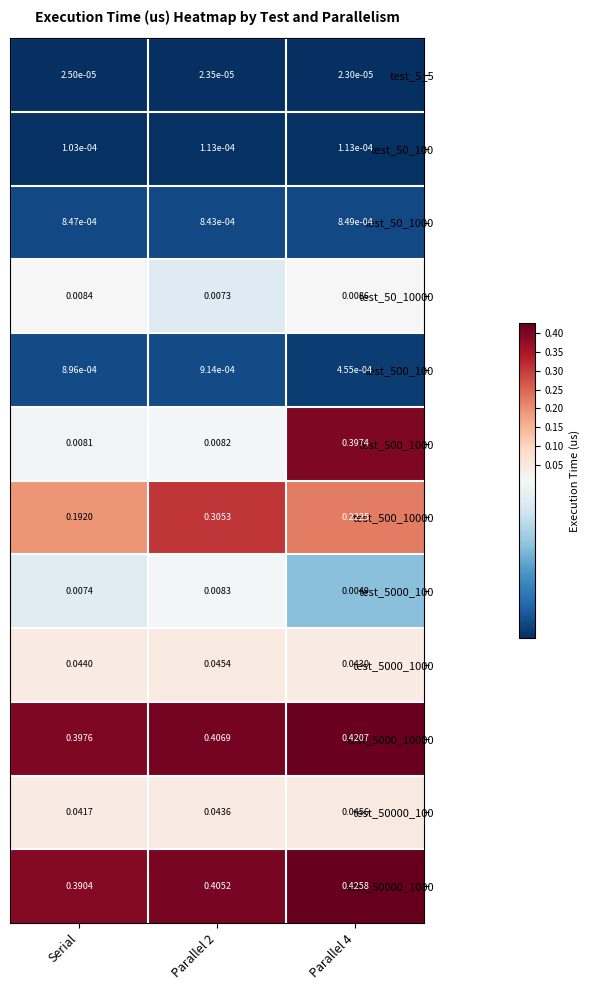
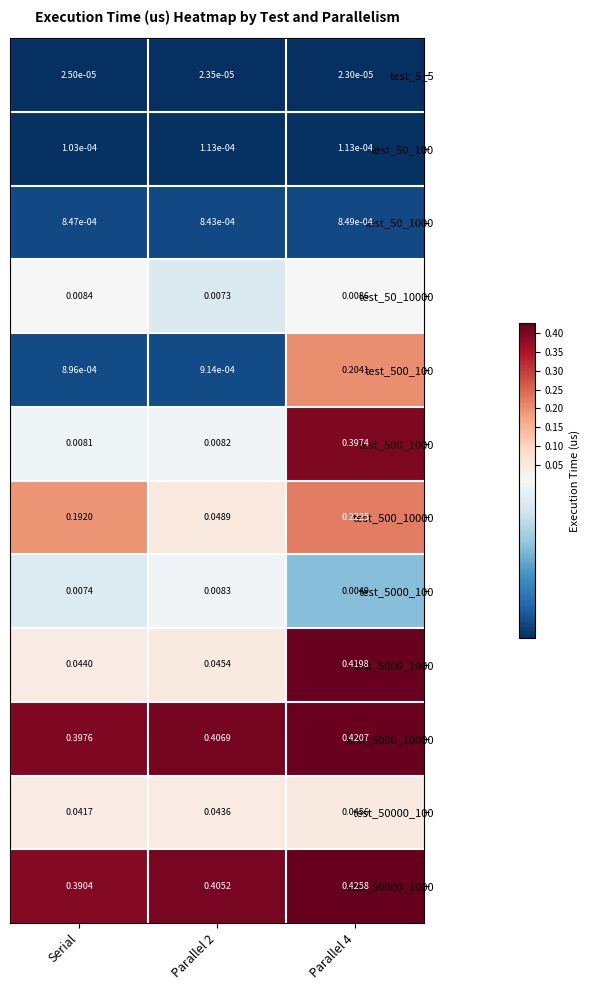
  {
    "test_5_5": {
      "Serial": "2.50e-05",
      "Parallel 2": "2.35e-05",
      "Parallel 4": "2.30e-05"
    },
    "test_50_100": {
      "Serial": "1.03e-04",
      "Parallel 2": "1.13e-04",
      "Parallel 4": "1.13e-04"
    },
    "test_50_1000": {
      "Serial": "8.47e-04",
      "Parallel 2": "8.43e-04",
      "Parallel 4": "8.49e-04"
    },
    "test_50_10000": {
      "Serial": "0.0084",
      "Parallel 2": "0.0073",
      "Parallel 4": "0.0086"
    },
    "test_500_100": {
      "Serial": "8.96e-04",
      "Parallel 2": "9.14e-04",
-     "Parallel 4": "4.55e-04"
+     "Parallel 4": "0.2041"
    },
    "test_500_1000": {
      "Serial": "0.0081",
      "Parallel 2": "0.0082",
      "Parallel 4": "0.3974"
    },
    "test_500_10000": {
      "Serial": "0.1920",
-     "Parallel 2": "0.3053",
+     "Parallel 2": "0.0489",
      "Parallel 4": "0.2225"
    },
    "test_5000_100": {
      "Serial": "0.0074",
      "Parallel 2": "0.0083",
      "Parallel 4": "0.0049"
    },
    "test_5000_1000": {
      "Serial": "0.0440",
      "Parallel 2": "0.0454",
-     "Parallel 4": "0.0430"
+     "Parallel 4": "0.4198"
    },
    "test_5000_10000": {
      "Serial": "0.3976",
      "Parallel 2": "0.4069",
      "Parallel 4": "0.4207"
    },
    "test_50000_100": {
      "Serial": "0.0417",
      "Parallel 2": "0.0436",
      "Parallel 4": "0.0456"
    },
    "test_50000_1000": {
      "Serial": "0.3904",
      "Parallel 2": "0.4052",
      "Parallel 4": "0.4258"
    }
  }
